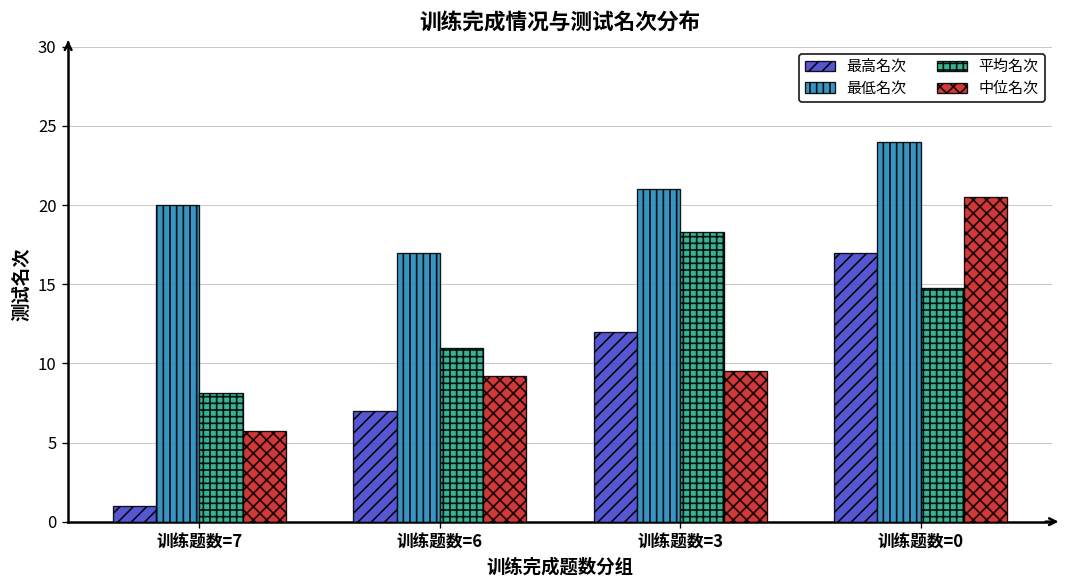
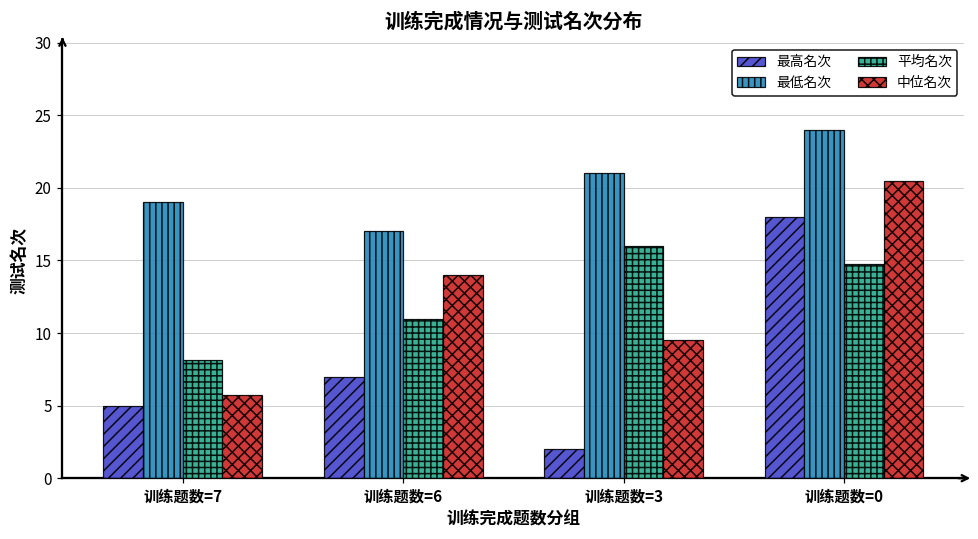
  {
    "最高名次": {
-     "训练题数=7": 1,
+     "训练题数=7": 5,
      "训练题数=6": 7,
-     "训练题数=3": 12,
-     "训练题数=0": 17
+     "训练题数=3": 2,
+     "训练题数=0": 18
    },
    "最低名次": {
-     "训练题数=7": 20,
+     "训练题数=7": 19,
      "训练题数=6": 17,
      "训练题数=3": 21,
      "训练题数=0": 24
    },
    "平均名次": {
      "训练题数=7": 8.1,
      "训练题数=6": 11.0,
-     "训练题数=3": 18.3,
+     "训练题数=3": 16.0,
      "训练题数=0": 14.8
    },
    "中位名次": {
      "训练题数=7": 5.7,
-     "训练题数=6": 9.2,
+     "训练题数=6": 14.0,
      "训练题数=3": 9.5,
      "训练题数=0": 20.5
    }
  }
